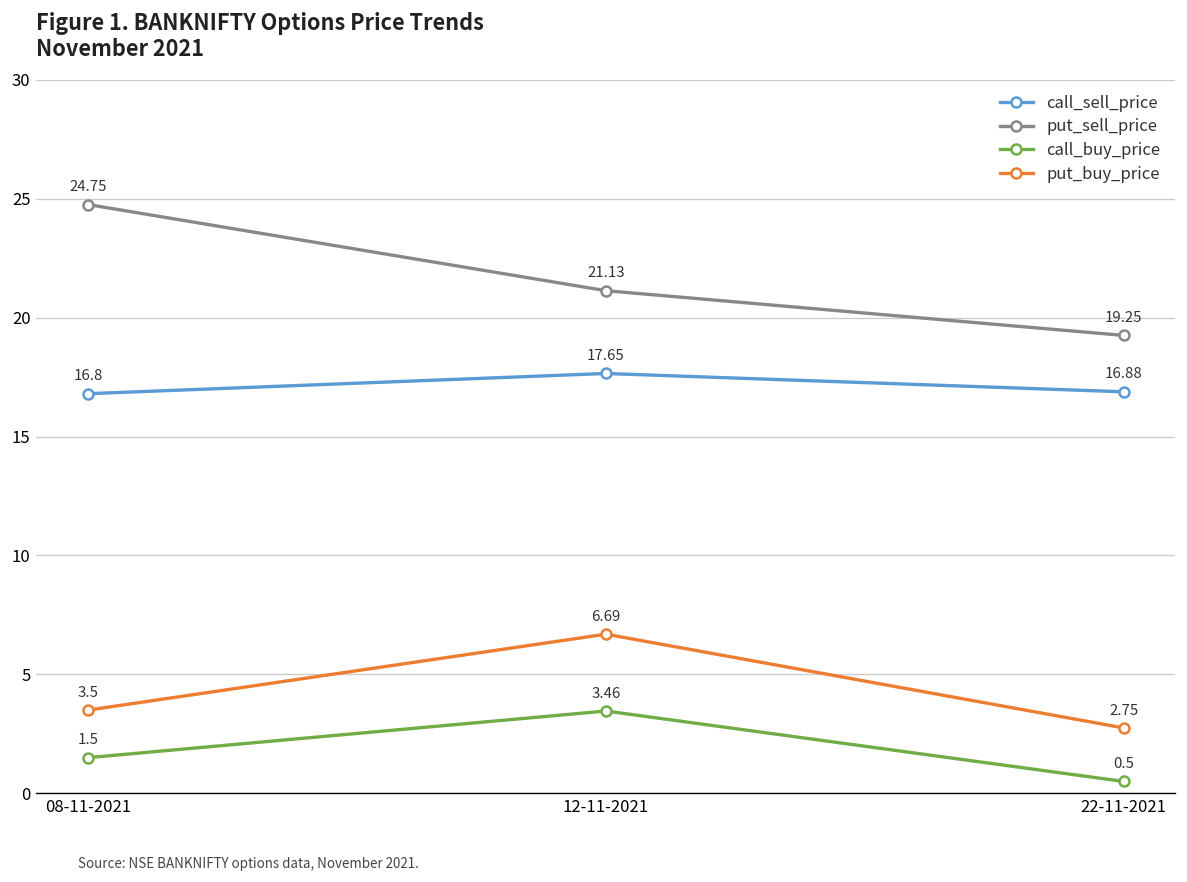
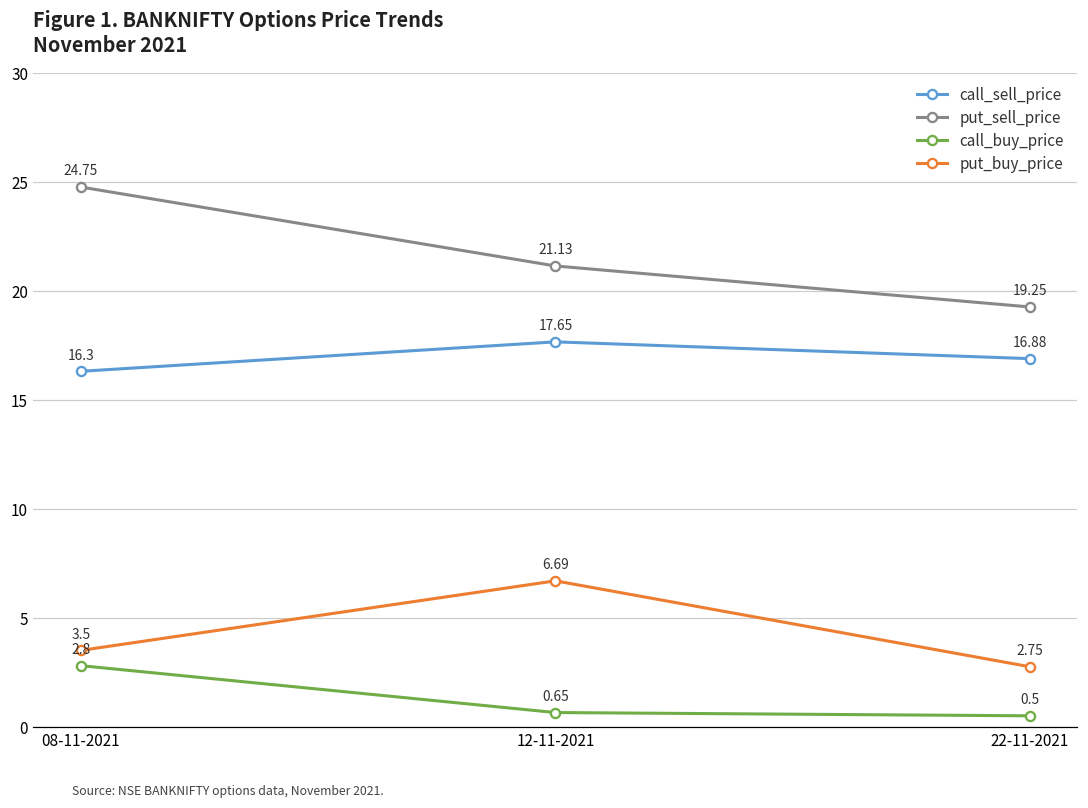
  {
    "call_sell_price": {
-     "08-11-2021": 16.8,
+     "08-11-2021": 16.3,
      "12-11-2021": 17.65,
      "22-11-2021": 16.88
    },
    "put_sell_price": {
      "08-11-2021": 24.75,
      "12-11-2021": 21.13,
      "22-11-2021": 19.25
    },
    "call_buy_price": {
-     "08-11-2021": 1.5,
-     "12-11-2021": 3.46,
+     "08-11-2021": 2.8,
+     "12-11-2021": 0.65,
      "22-11-2021": 0.5
    },
    "put_buy_price": {
      "08-11-2021": 3.5,
      "12-11-2021": 6.69,
      "22-11-2021": 2.75
    }
  }
